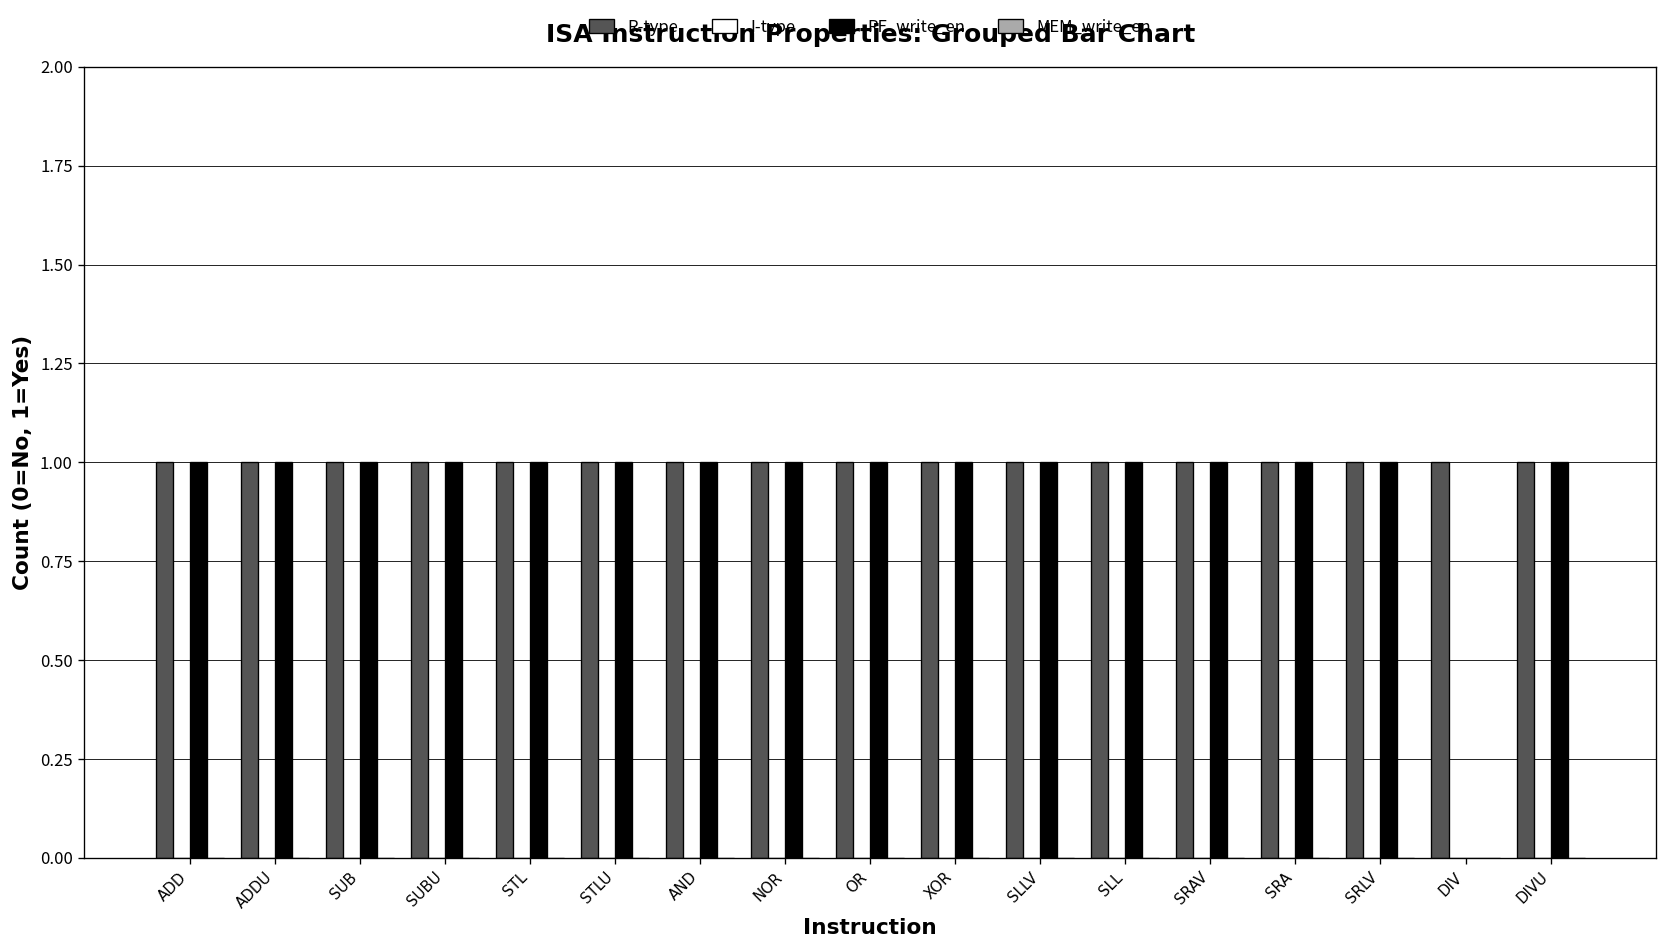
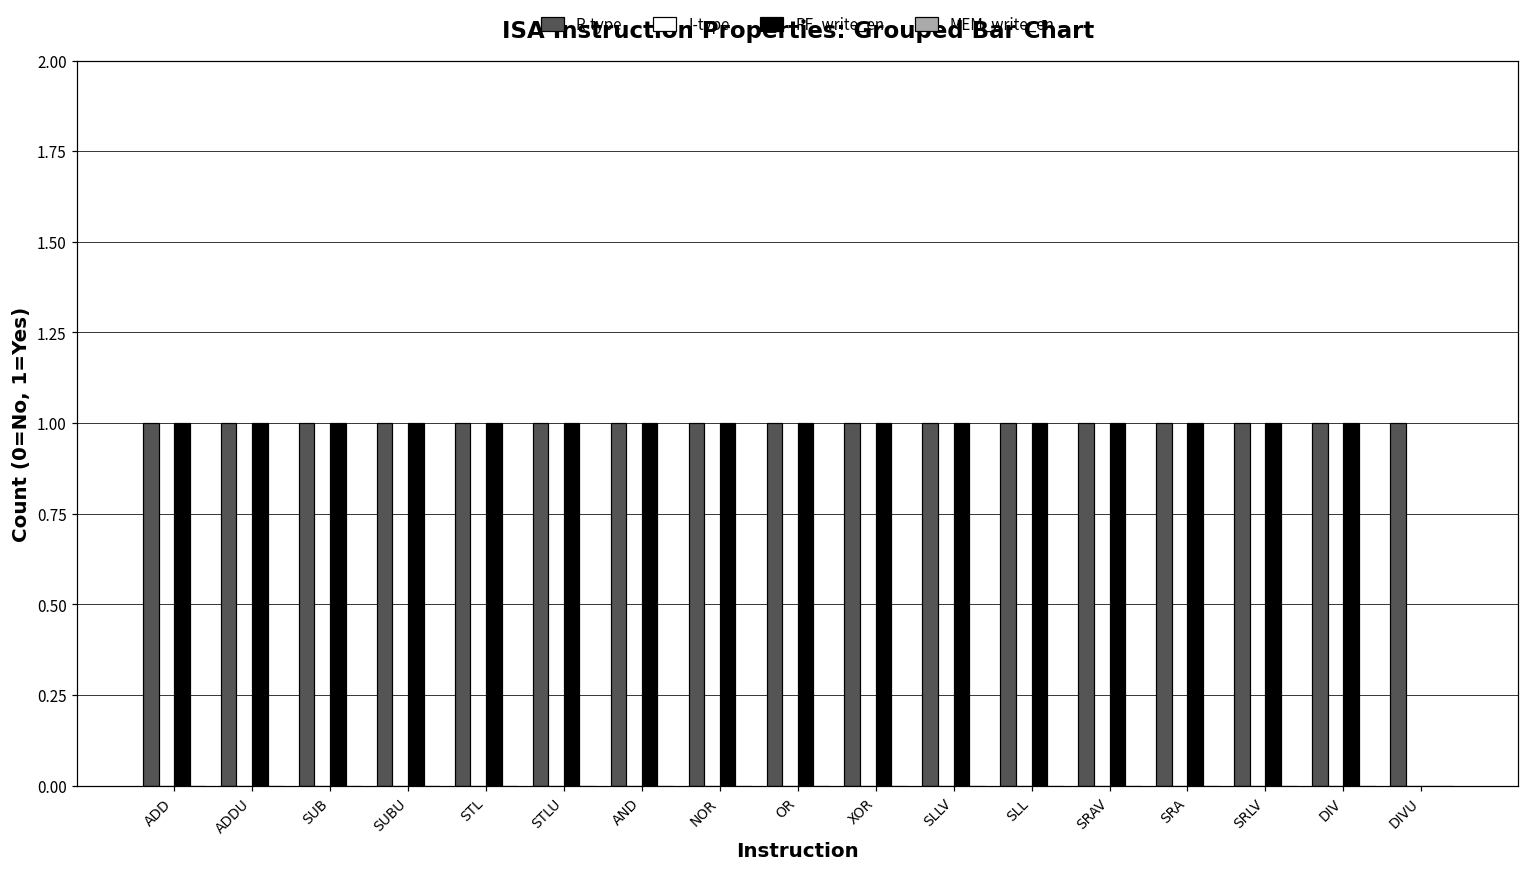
  {
    "R-type": {
      "ADD": 1,
      "ADDU": 1,
      "SUB": 1,
      "SUBU": 1,
      "STL": 1,
      "STLU": 1,
      "AND": 1,
      "NOR": 1,
      "OR": 1,
      "XOR": 1,
      "SLLV": 1,
      "SLL": 1,
      "SRAV": 1,
      "SRA": 1,
      "SRLV": 1,
      "DIV": 1,
      "DIVU": 1
    },
    "I-type": {
      "ADD": 0,
      "ADDU": 0,
      "SUB": 0,
      "SUBU": 0,
      "STL": 0,
      "STLU": 0,
      "AND": 0,
      "NOR": 0,
      "OR": 0,
      "XOR": 0,
      "SLLV": 0,
      "SLL": 0,
      "SRAV": 0,
      "SRA": 0,
      "SRLV": 0,
      "DIV": 0,
      "DIVU": 0
    },
    "RF_write_en": {
      "ADD": 1,
      "ADDU": 1,
      "SUB": 1,
      "SUBU": 1,
      "STL": 1,
      "STLU": 1,
      "AND": 1,
      "NOR": 1,
      "OR": 1,
      "XOR": 1,
      "SLLV": 1,
      "SLL": 1,
      "SRAV": 1,
      "SRA": 1,
      "SRLV": 1,
-     "DIV": 0,
-     "DIVU": 1
+     "DIV": 1,
+     "DIVU": 0
    },
    "MEM_write_en": {
      "ADD": 0,
      "ADDU": 0,
      "SUB": 0,
      "SUBU": 0,
      "STL": 0,
      "STLU": 0,
      "AND": 0,
      "NOR": 0,
      "OR": 0,
      "XOR": 0,
      "SLLV": 0,
      "SLL": 0,
      "SRAV": 0,
      "SRA": 0,
      "SRLV": 0,
      "DIV": 0,
      "DIVU": 0
    }
  }
